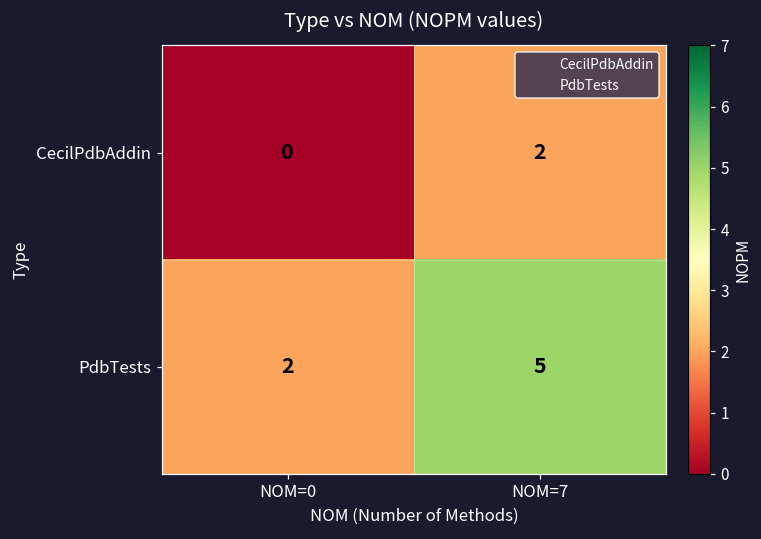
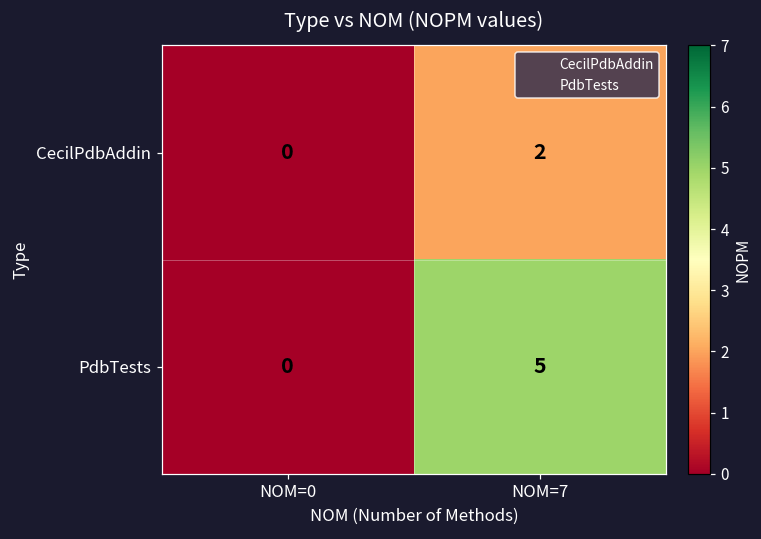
  {
    "CecilPdbAddin": {
      "NOM=0": 0,
      "NOM=7": 2
    },
    "PdbTests": {
-     "NOM=0": 2,
+     "NOM=0": 0,
      "NOM=7": 5
    }
  }
